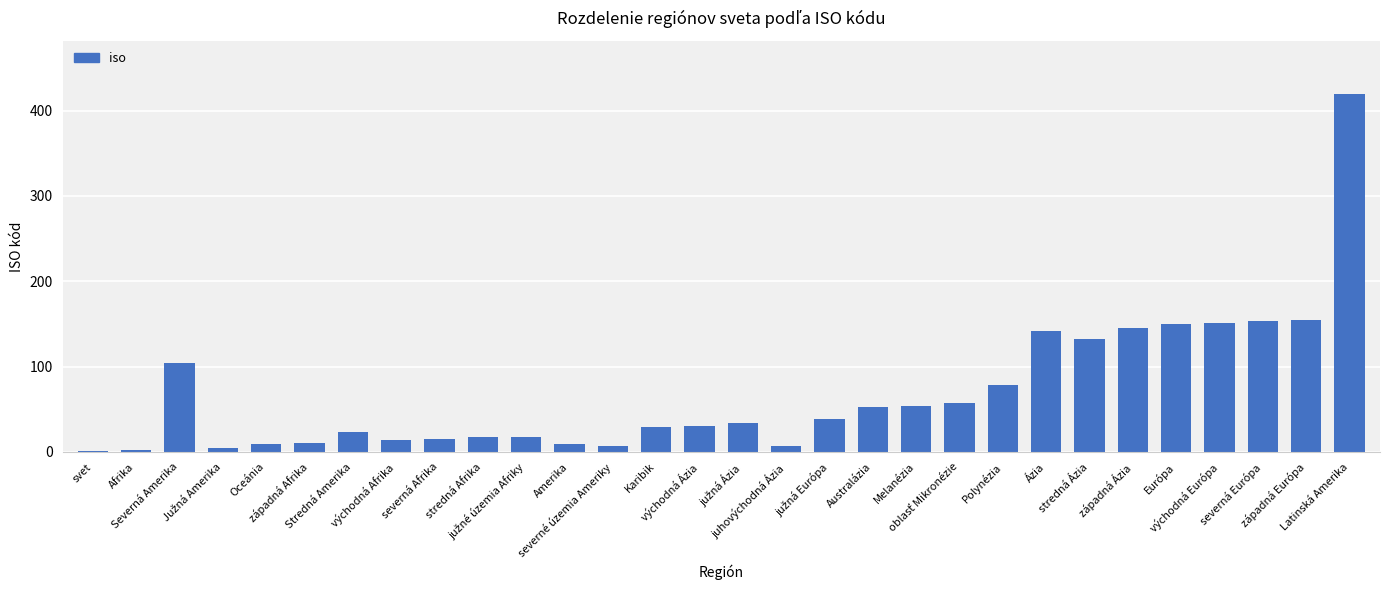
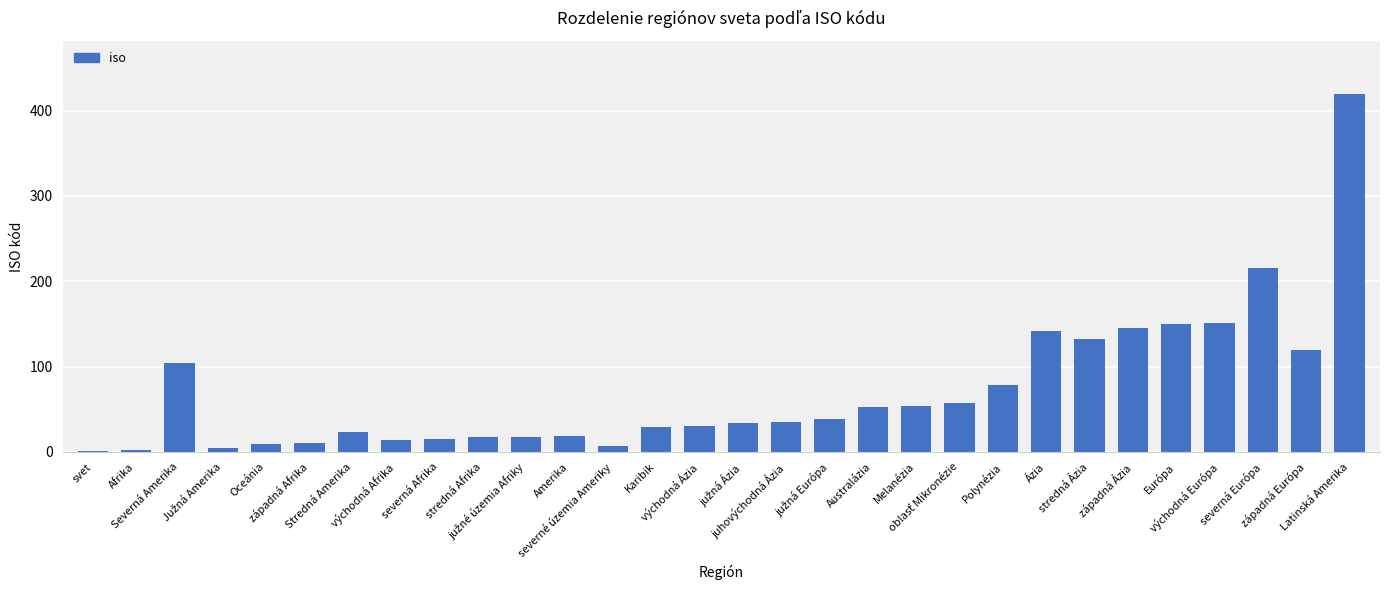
  {
    "Severná Amerika": 100,
    "Južná Amerika": 10,
    "Oceánia": 10,
    "západná Afrika": 10,
    "Stredná Amerika": 20,
    "východná Afrika": 10,
    "severná Afrika": 20,
    "stredná Afrika": 20,
    "južné územia Afriky": 20,
-   "Amerika": 10,
+   "Amerika": 20,
    "severné územia Ameriky": 10,
    "Karibik": 30,
    "východná Ázia": 30,
    "južná Ázia": 30,
-   "juhovýchodná Ázia": 10,
+   "juhovýchodná Ázia": 40,
    "južná Európa": 40,
    "Australázia": 50,
    "Melanézia": 50,
    "oblasť Mikronézie": 60,
    "Polynézia": 80,
    "Ázia": 140,
    "stredná Ázia": 130,
    "západná Ázia": 150,
    "Európa": 150,
    "východná Európa": 150,
-   "severná Európa": 150,
-   "západná Európa": 160,
+   "severná Európa": 220,
+   "západná Európa": 120,
    "Latinská Amerika": 420
  }
